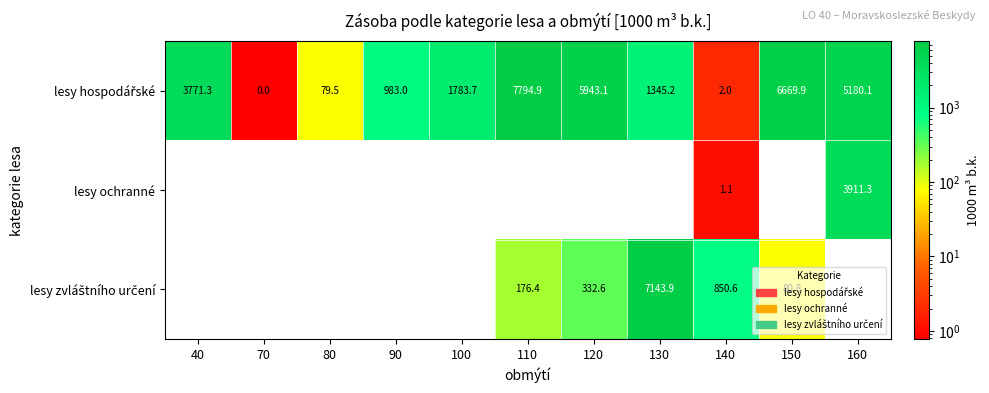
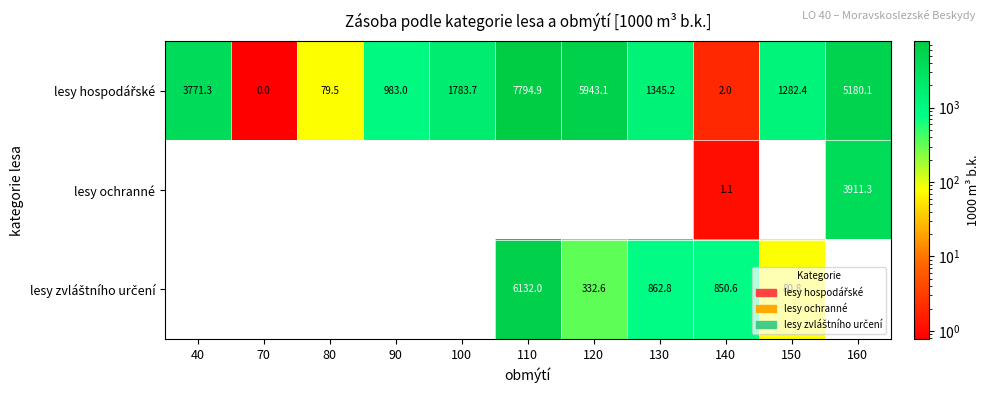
  {
    "lesy hospodářské": {
      "40": 3771.3,
      "70": 0.0,
      "80": 79.5,
      "90": 983.0,
      "100": 1783.7,
      "110": 7794.9,
      "120": 5943.1,
      "130": 1345.2,
      "140": 2.0,
-     "150": 6669.9,
+     "150": 1282.4,
      "160": 5180.1
    },
    "lesy ochranné": {
      "140": 1.1,
      "160": 3911.3
    },
    "lesy zvláštního určení": {
-     "110": 176.4,
+     "110": 6132.0,
      "120": 332.6,
-     "130": 7143.9,
+     "130": 862.8,
      "140": 850.6
    }
  }
